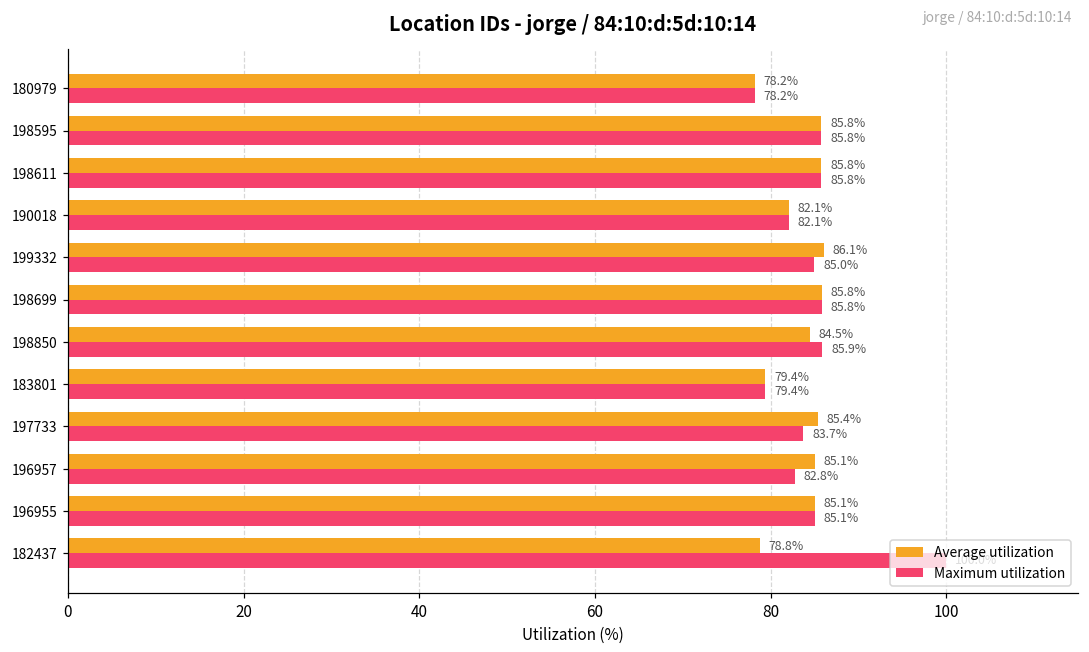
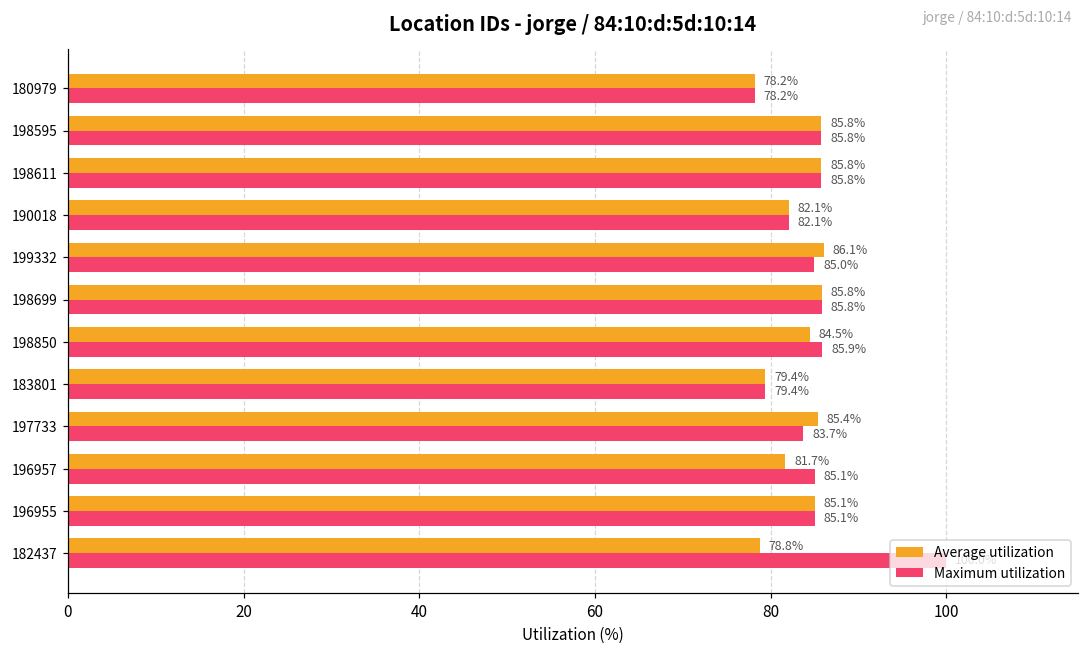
  {
    "Average utilization": {
      "180979": "78.2%",
      "198595": "85.8%",
      "198611": "85.8%",
      "190018": "82.1%",
      "199332": "86.1%",
      "198699": "85.8%",
      "198850": "84.5%",
      "183801": "79.4%",
      "197733": "85.4%",
-     "196957": "85.1%",
+     "196957": "81.7%",
      "196955": "85.1%",
      "182437": "78.8%"
    },
    "Maximum utilization": {
      "180979": "78.2%",
      "198595": "85.8%",
      "198611": "85.8%",
      "190018": "82.1%",
      "199332": "85.0%",
      "198699": "85.8%",
      "198850": "85.9%",
      "183801": "79.4%",
      "197733": "83.7%",
-     "196957": "82.8%",
+     "196957": "85.1%",
      "196955": "85.1%"
    }
  }
